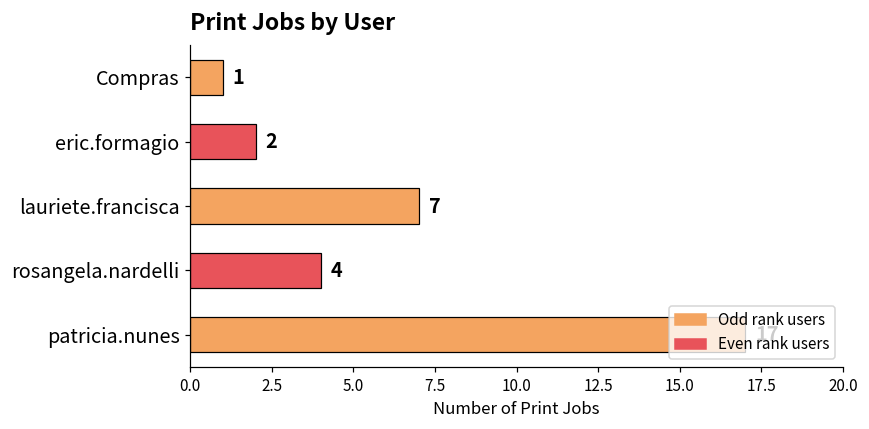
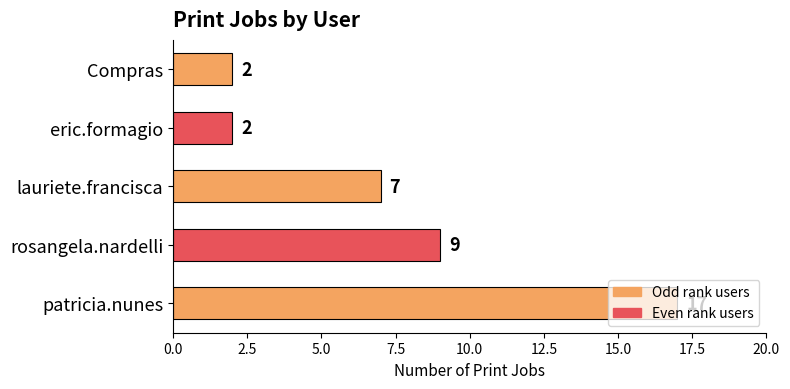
  {
-   "Compras": 1,
+   "Compras": 2,
    "eric.formagio": 2,
    "lauriete.francisca": 7,
-   "rosangela.nardelli": 4
+   "rosangela.nardelli": 9
  }
